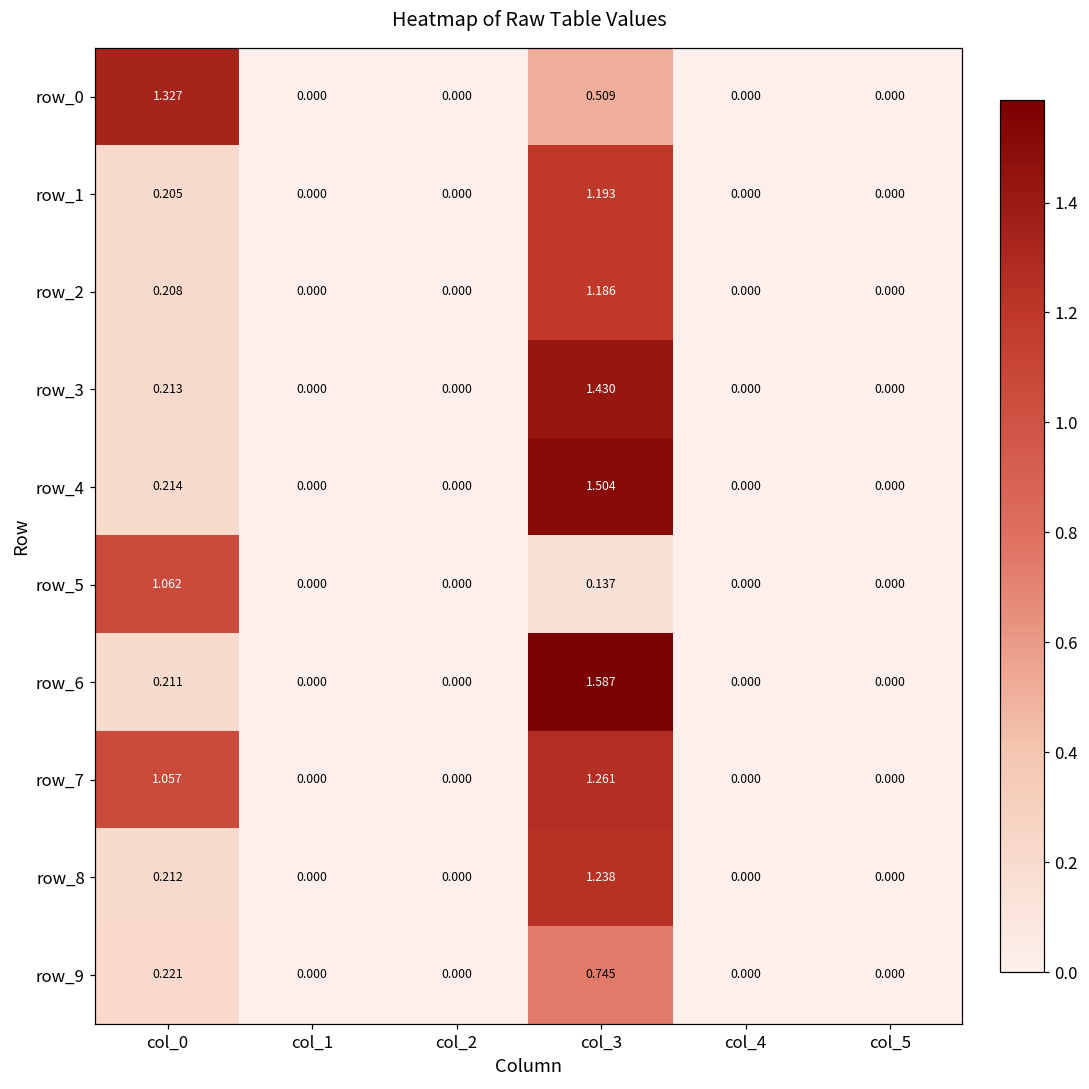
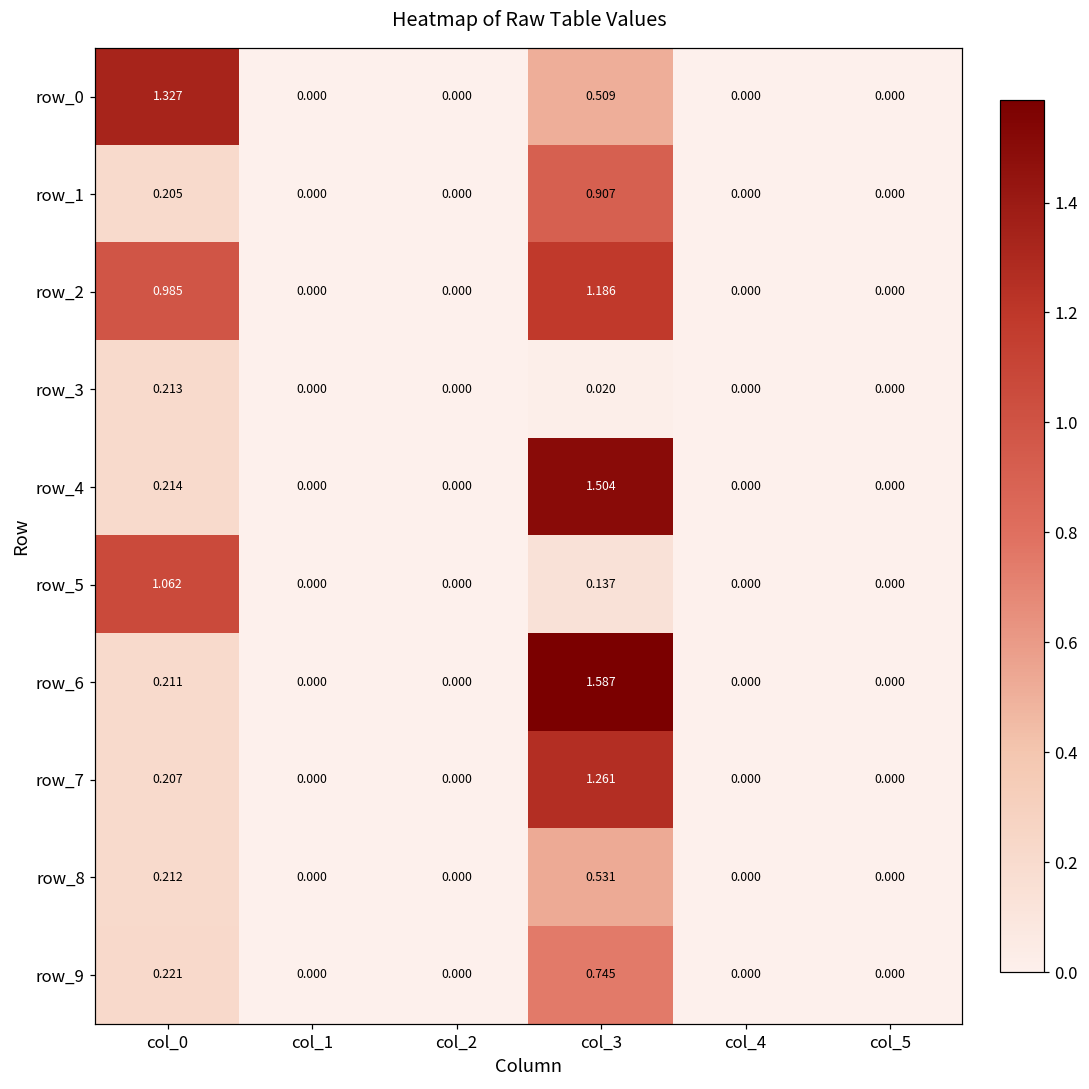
  {
    "row_0": {
      "col_0": 1.327,
      "col_1": 0.000,
      "col_2": 0.000,
      "col_3": 0.509,
      "col_4": 0.000,
      "col_5": 0.000
    },
    "row_1": {
      "col_0": 0.205,
      "col_1": 0.000,
      "col_2": 0.000,
-     "col_3": 1.193,
+     "col_3": 0.907,
      "col_4": 0.000,
      "col_5": 0.000
    },
    "row_2": {
-     "col_0": 0.208,
+     "col_0": 0.985,
      "col_1": 0.000,
      "col_2": 0.000,
      "col_3": 1.186,
      "col_4": 0.000,
      "col_5": 0.000
    },
    "row_3": {
      "col_0": 0.213,
      "col_1": 0.000,
      "col_2": 0.000,
-     "col_3": 1.430,
+     "col_3": 0.020,
      "col_4": 0.000,
      "col_5": 0.000
    },
    "row_4": {
      "col_0": 0.214,
      "col_1": 0.000,
      "col_2": 0.000,
      "col_3": 1.504,
      "col_4": 0.000,
      "col_5": 0.000
    },
    "row_5": {
      "col_0": 1.062,
      "col_1": 0.000,
      "col_2": 0.000,
      "col_3": 0.137,
      "col_4": 0.000,
      "col_5": 0.000
    },
    "row_6": {
      "col_0": 0.211,
      "col_1": 0.000,
      "col_2": 0.000,
      "col_3": 1.587,
      "col_4": 0.000,
      "col_5": 0.000
    },
    "row_7": {
-     "col_0": 1.057,
+     "col_0": 0.207,
      "col_1": 0.000,
      "col_2": 0.000,
      "col_3": 1.261,
      "col_4": 0.000,
      "col_5": 0.000
    },
    "row_8": {
      "col_0": 0.212,
      "col_1": 0.000,
      "col_2": 0.000,
-     "col_3": 1.238,
+     "col_3": 0.531,
      "col_4": 0.000,
      "col_5": 0.000
    },
    "row_9": {
      "col_0": 0.221,
      "col_1": 0.000,
      "col_2": 0.000,
      "col_3": 0.745,
      "col_4": 0.000,
      "col_5": 0.000
    }
  }
